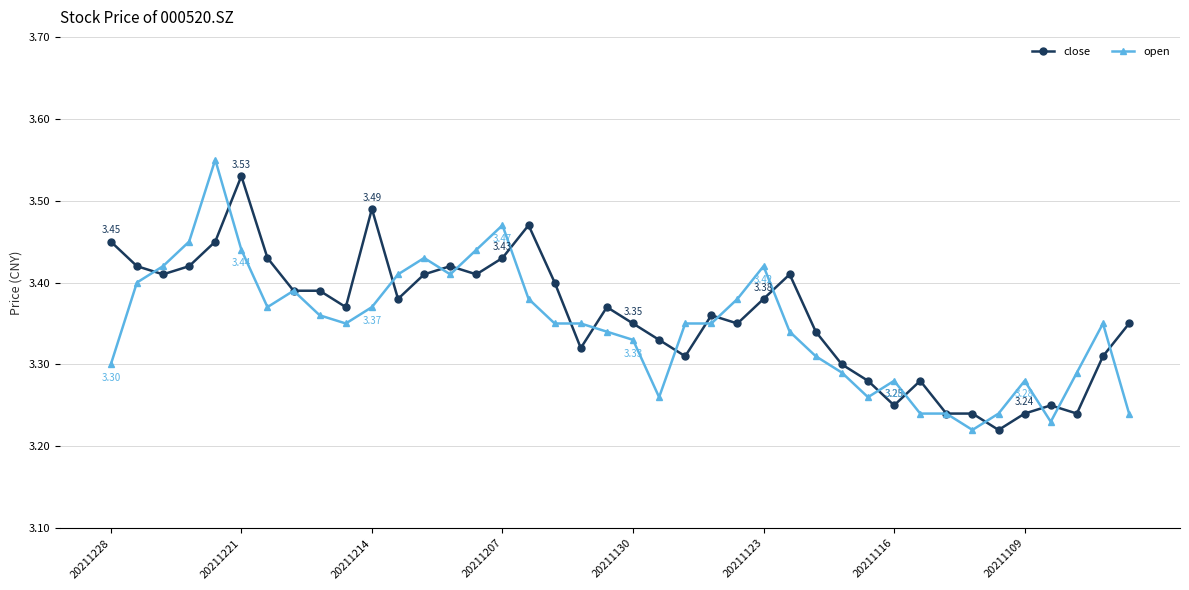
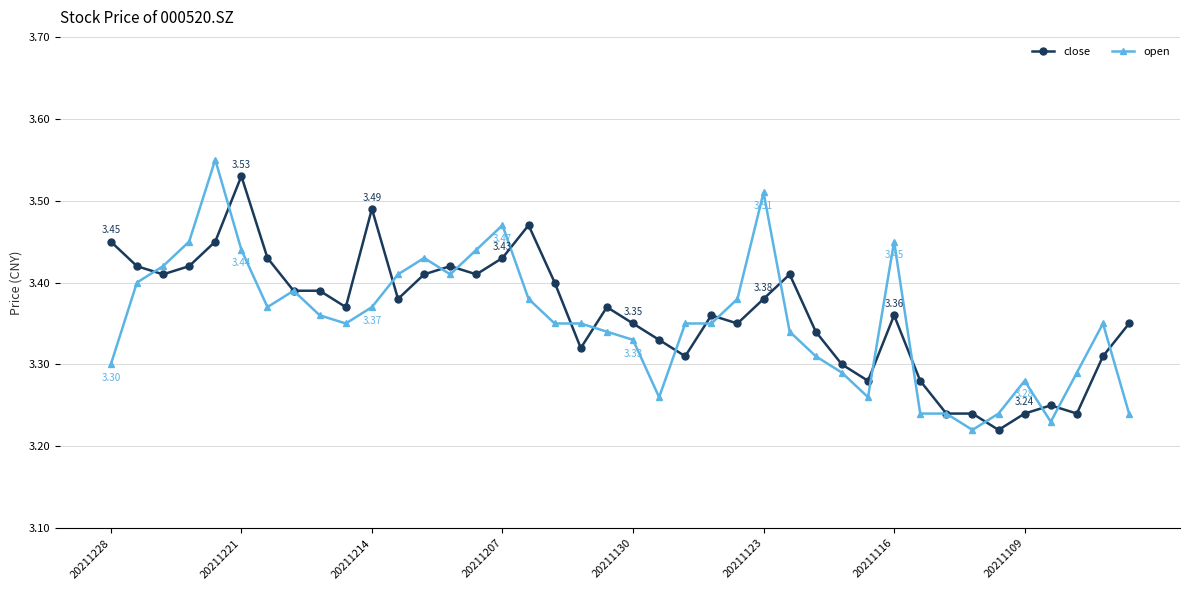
  {
    "close": {
      "20211228": 3.45,
      "20211221": 3.53,
      "20211214": 3.49,
      "20211130": 3.35,
      "20211123": 3.38,
-     "20211116": 3.25
+     "20211116": 3.36
    },
    "open": {
      "20211228": 3.30,
      "20211221": 3.44,
      "20211214": 3.37,
      "20211130": 3.33,
-     "20211123": 3.42,
-     "20211116": 3.28
+     "20211123": 3.51,
+     "20211116": 3.45
    }
  }
